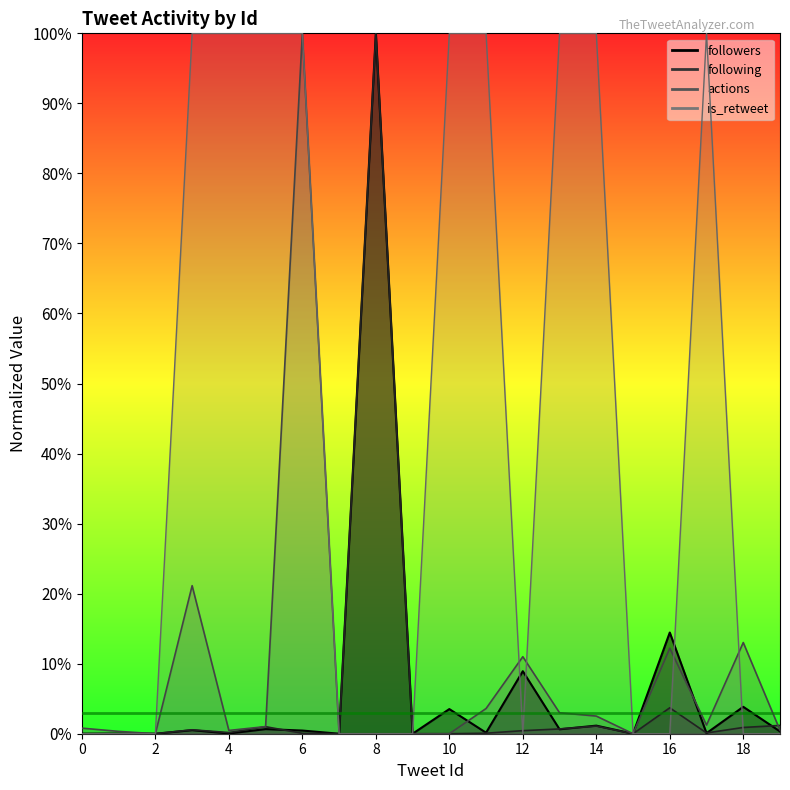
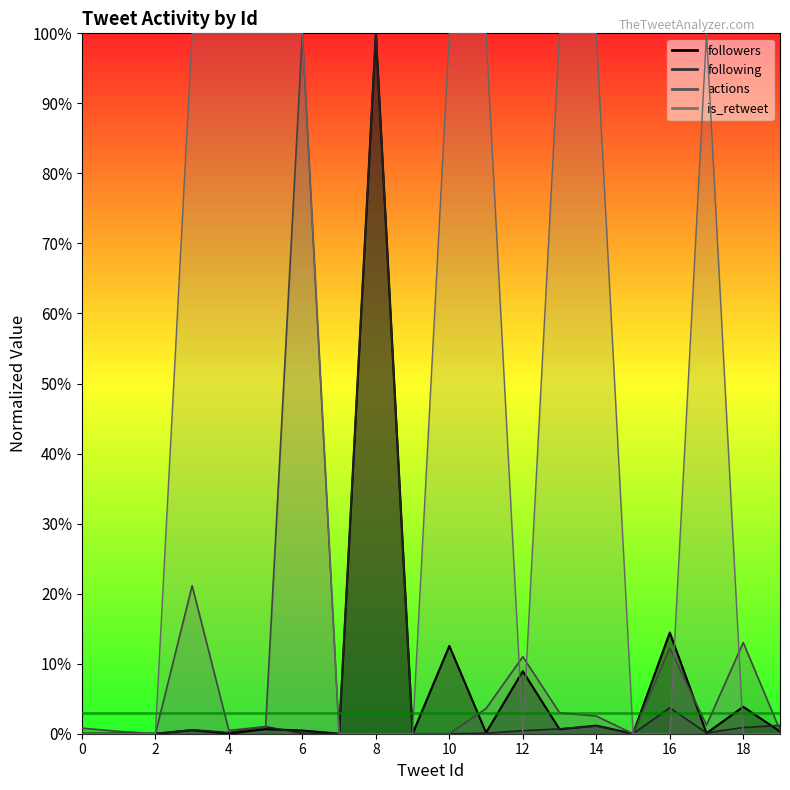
  {
    "followers": {
      "6": "0%",
-     "10": "4%",
+     "10": "13%",
      "12": "9%",
      "16": "14%",
      "18": "4%"
    }
  }
